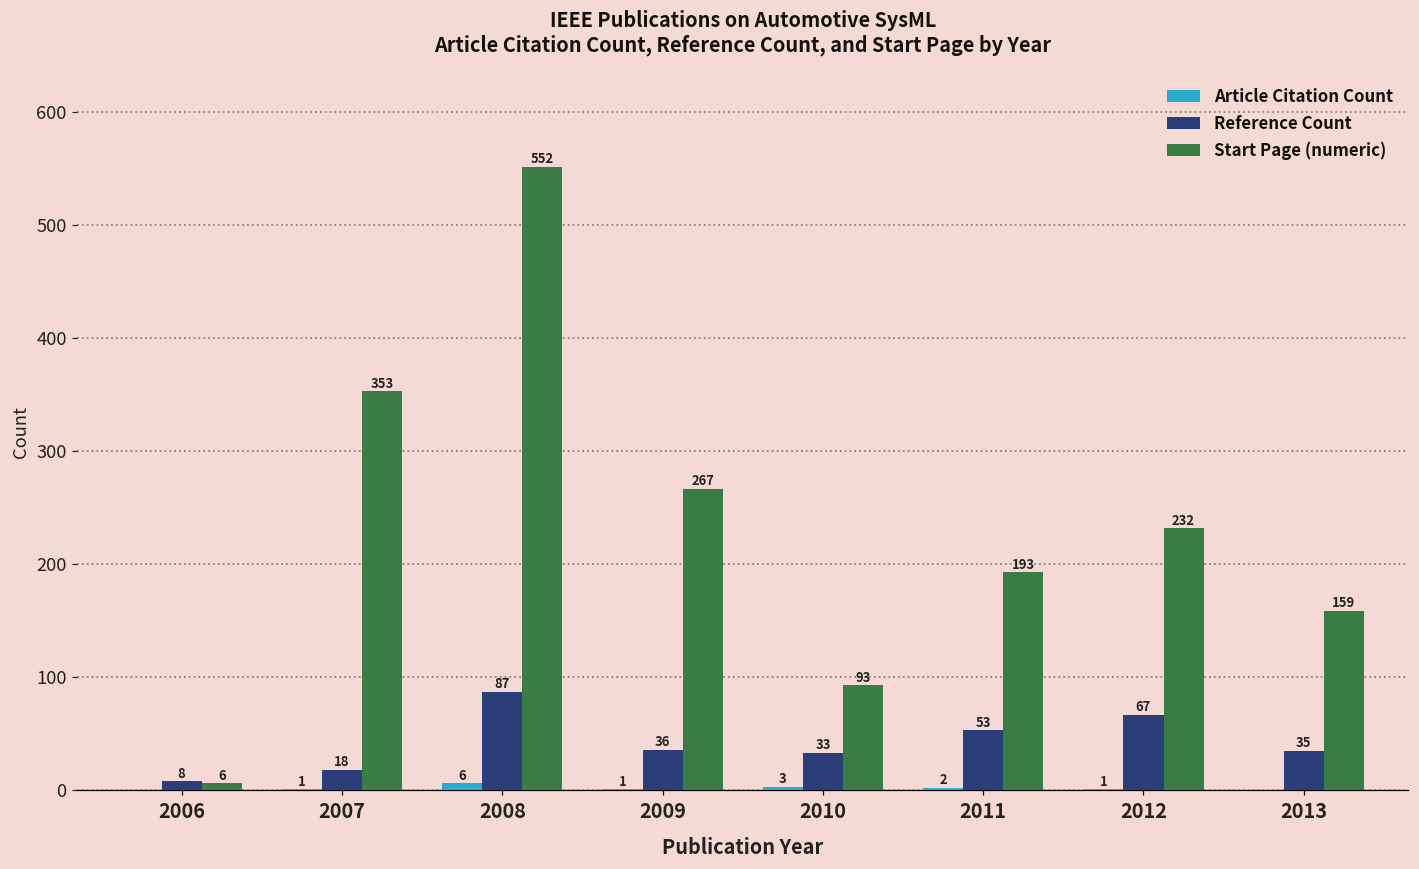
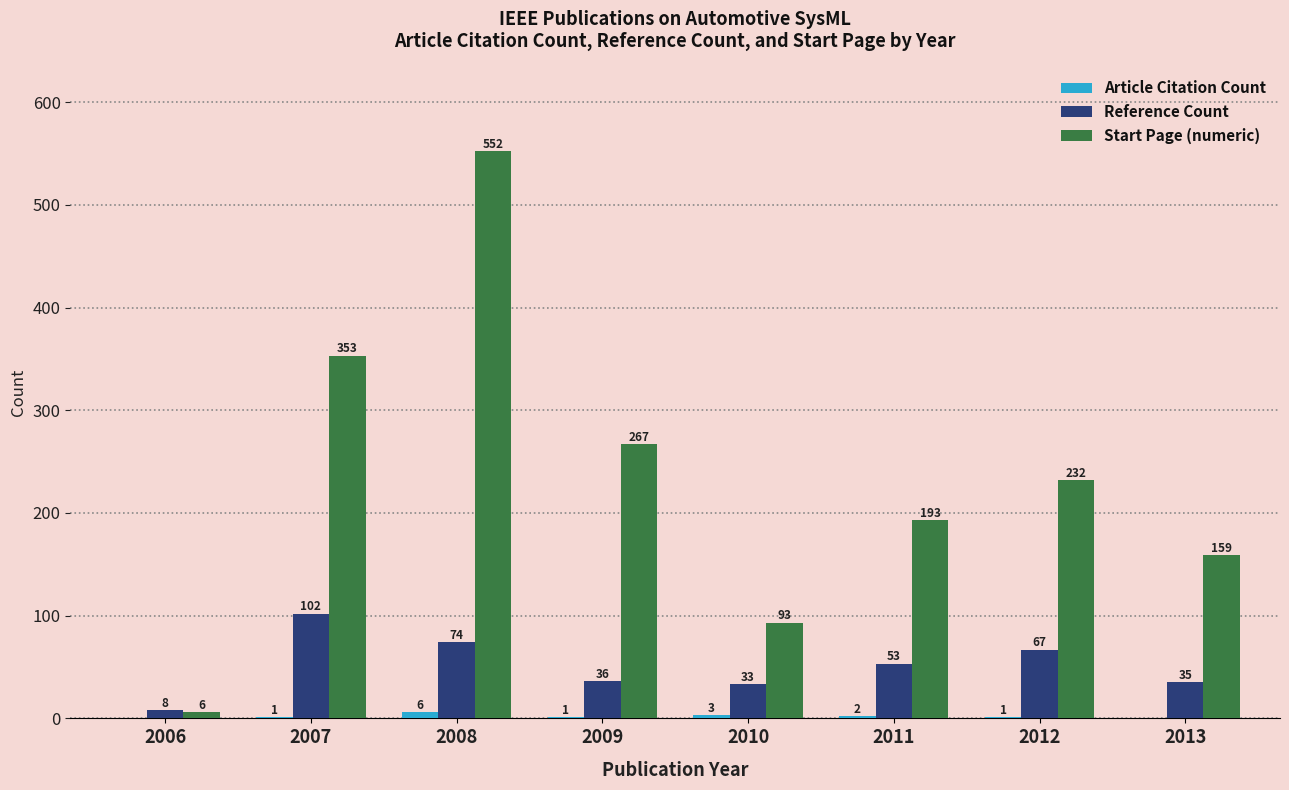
  {
    "Article Citation Count": {
      "2007": 1,
      "2008": 6,
      "2009": 1,
      "2010": 3,
      "2011": 2,
      "2012": 1
    },
    "Reference Count": {
      "2006": 8,
-     "2007": 18,
-     "2008": 87,
+     "2007": 102,
+     "2008": 74,
      "2009": 36,
      "2010": 33,
      "2011": 53,
      "2012": 67,
      "2013": 35
    },
    "Start Page (numeric)": {
      "2006": 6,
      "2007": 353,
      "2008": 552,
      "2009": 267,
      "2010": 93,
      "2011": 193,
      "2012": 232,
      "2013": 159
    }
  }
